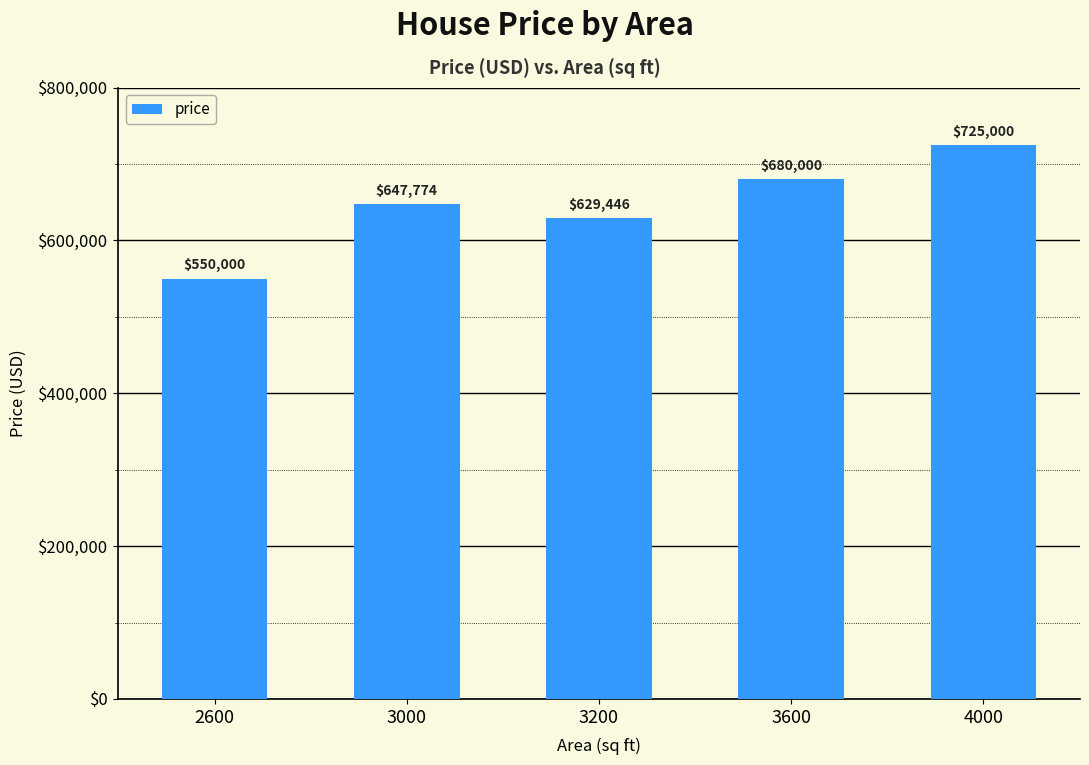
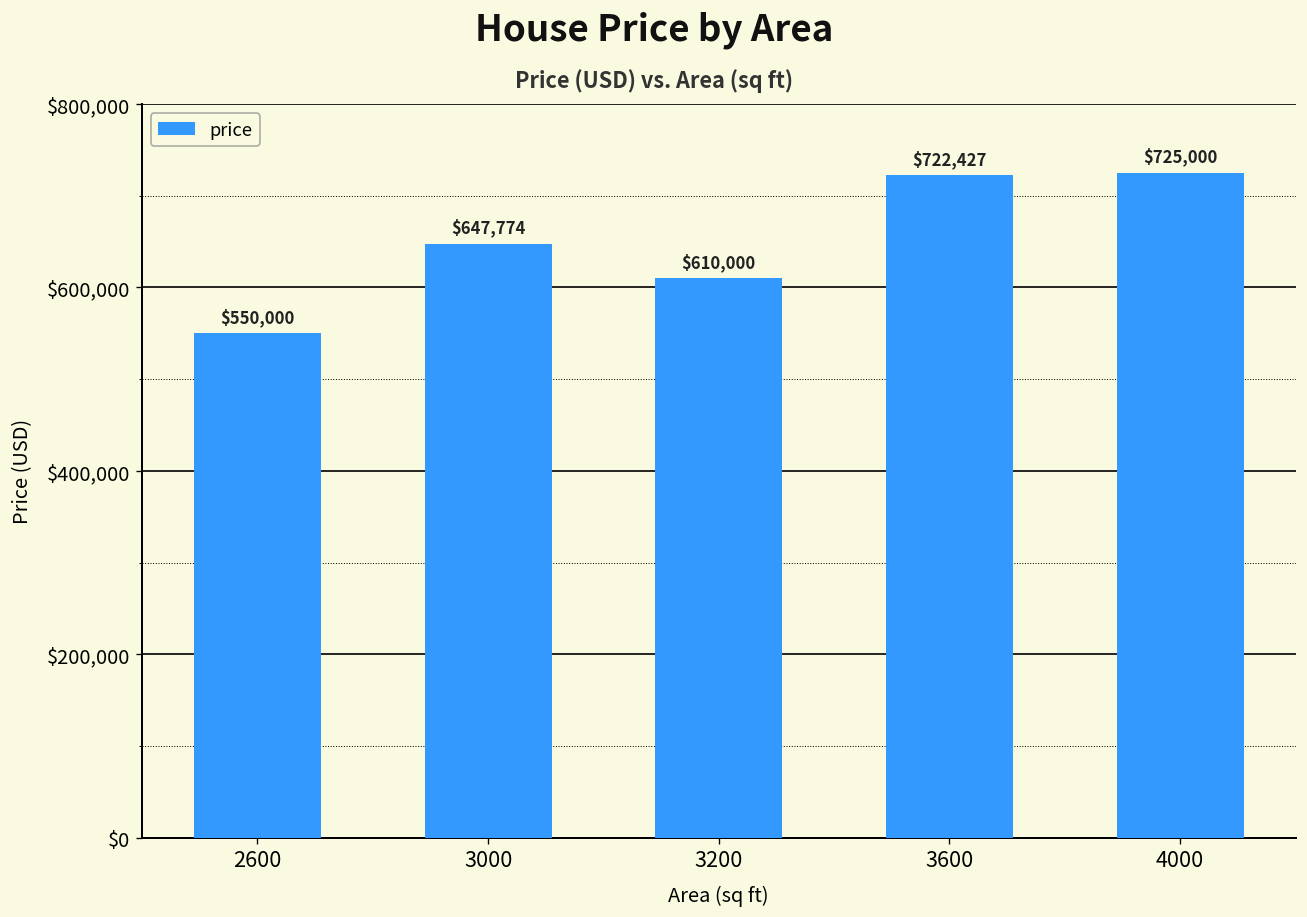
  {
    "2600": "$550,000",
    "3000": "$647,774",
-   "3200": "$629,446",
-   "3600": "$680,000",
+   "3200": "$610,000",
+   "3600": "$722,427",
    "4000": "$725,000"
  }
